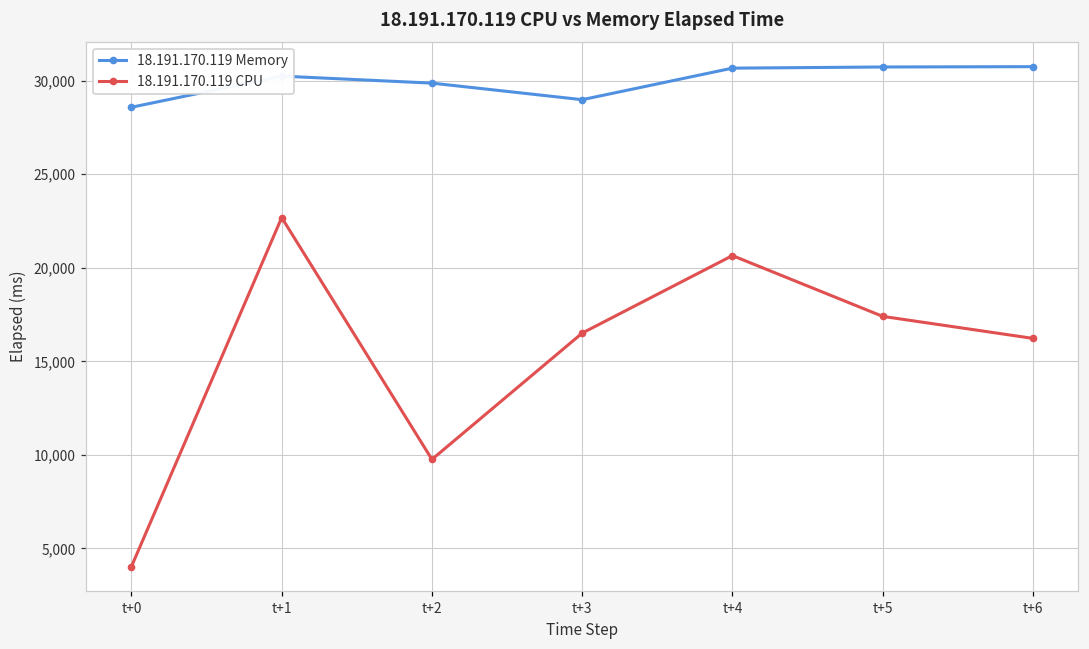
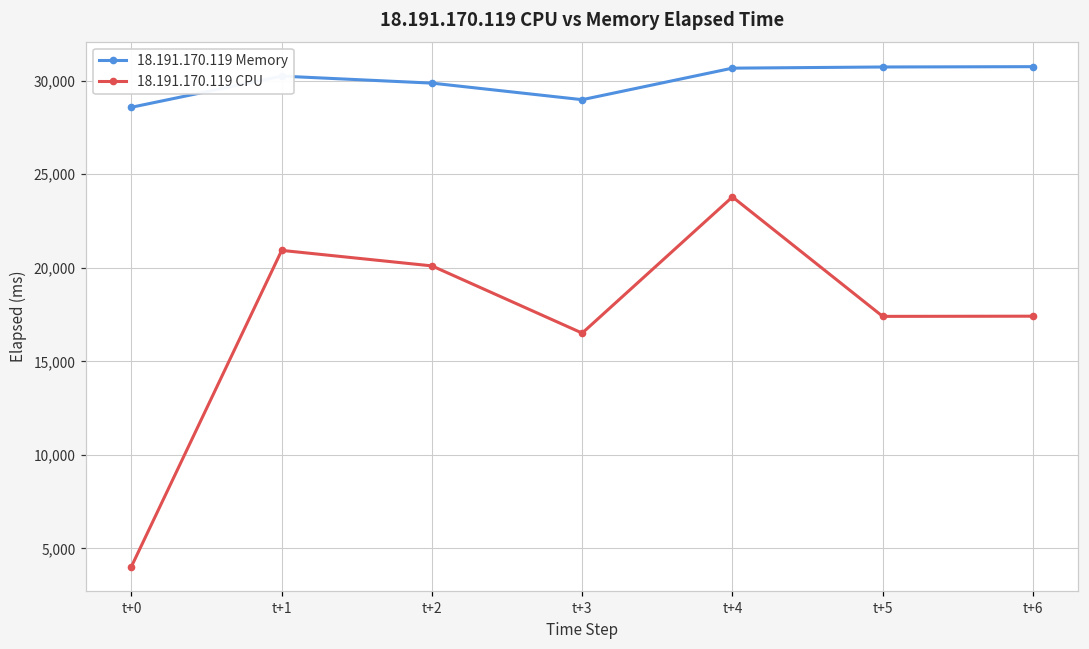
  {
    "18.191.170.119 Memory": {
      "t+0": "28,600",
      "t+2": "29,900",
      "t+3": "29,000",
      "t+4": "30,700",
      "t+5": "30,700",
      "t+6": "30,700"
    },
    "18.191.170.119 CPU": {
      "t+0": "4,000",
-     "t+1": "22,700",
-     "t+2": "9,800",
+     "t+1": "20,900",
+     "t+2": "20,100",
      "t+3": "16,500",
-     "t+4": "20,700",
+     "t+4": "23,800",
      "t+5": "17,400",
-     "t+6": "16,200"
+     "t+6": "17,400"
    }
  }
